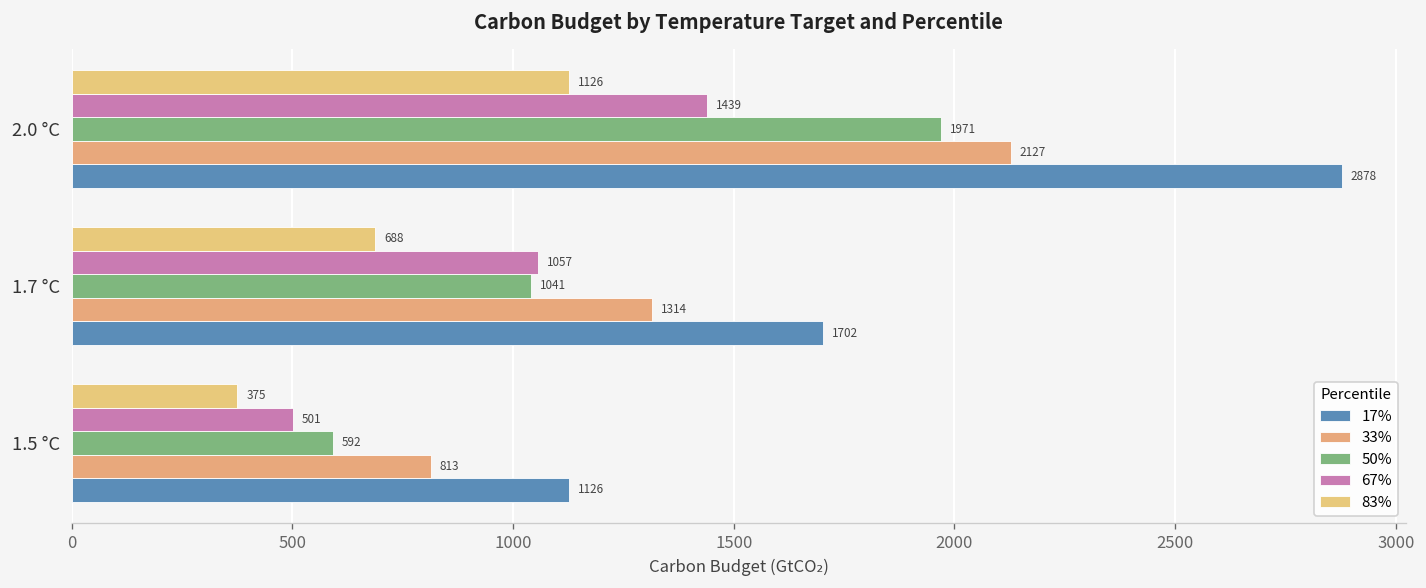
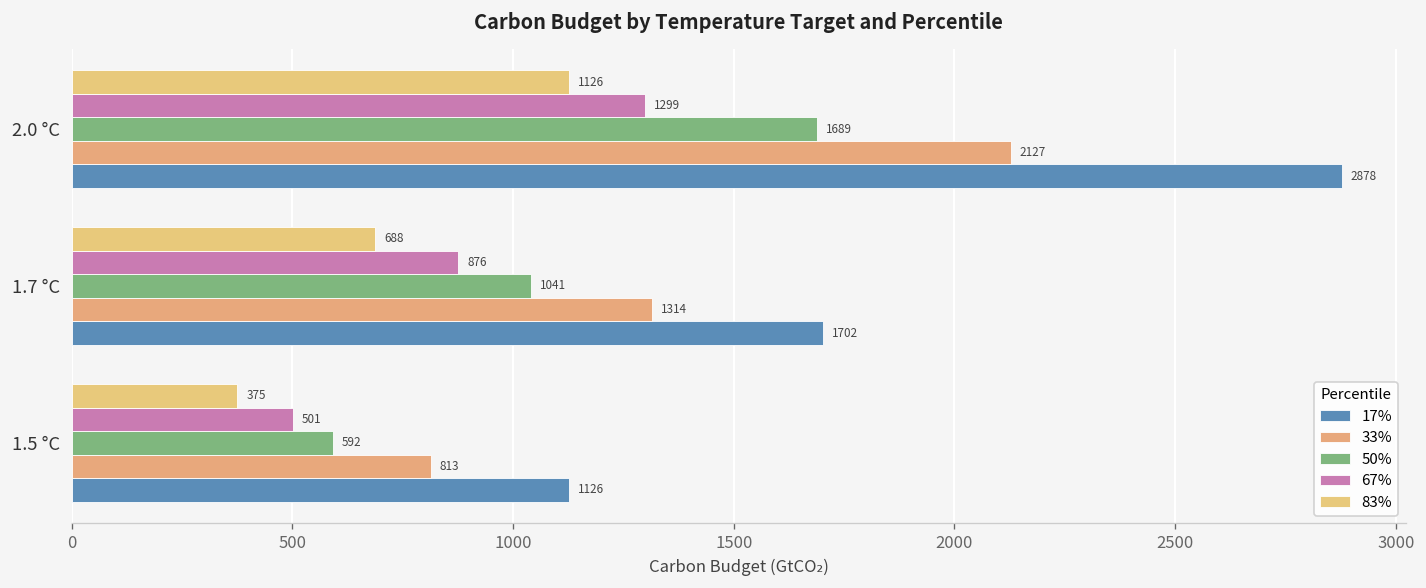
  {
    "17%": {
      "2.0 °C": 2878,
      "1.7 °C": 1702,
      "1.5 °C": 1126
    },
    "50%": {
-     "2.0 °C": 1971,
+     "2.0 °C": 1689,
      "1.7 °C": 1041,
      "1.5 °C": 592
    },
    "67%": {
-     "2.0 °C": 1439,
-     "1.7 °C": 1057,
+     "2.0 °C": 1299,
+     "1.7 °C": 876,
      "1.5 °C": 501
    }
  }
